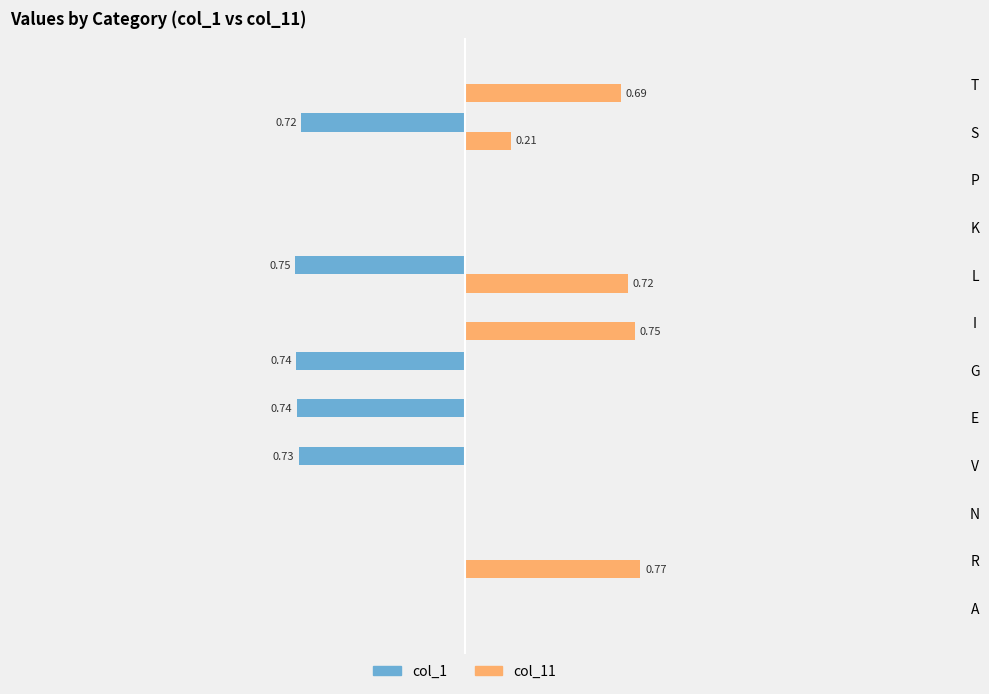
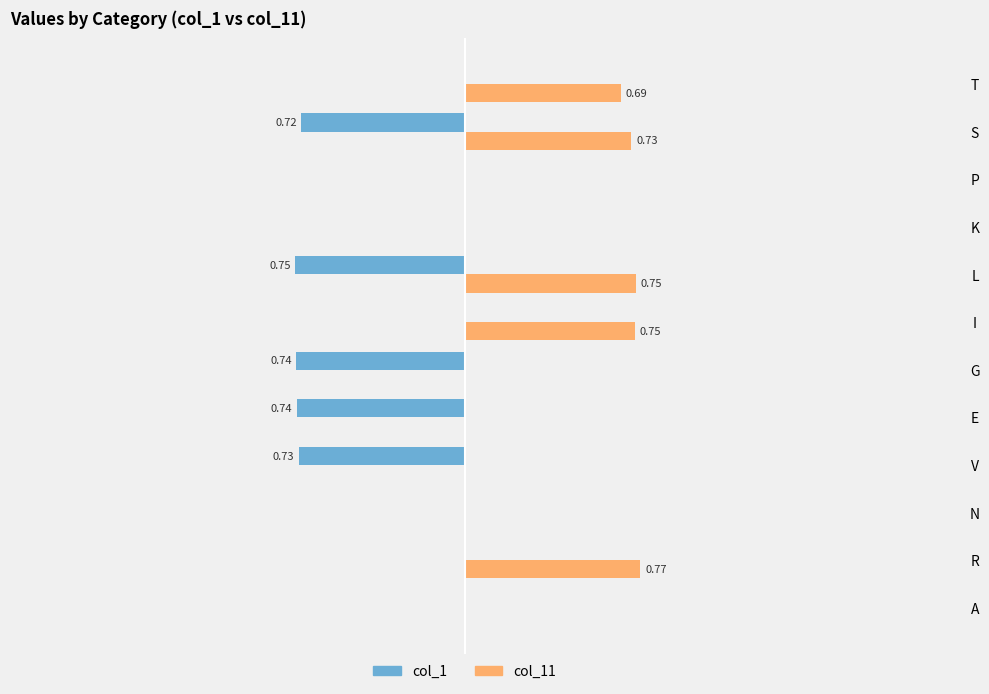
  {
    "col_11": {
      "T": 0.69,
-     "S": 0.21,
-     "L": 0.72,
+     "S": 0.73,
+     "L": 0.75,
      "I": 0.75,
      "R": 0.77
    }
  }
